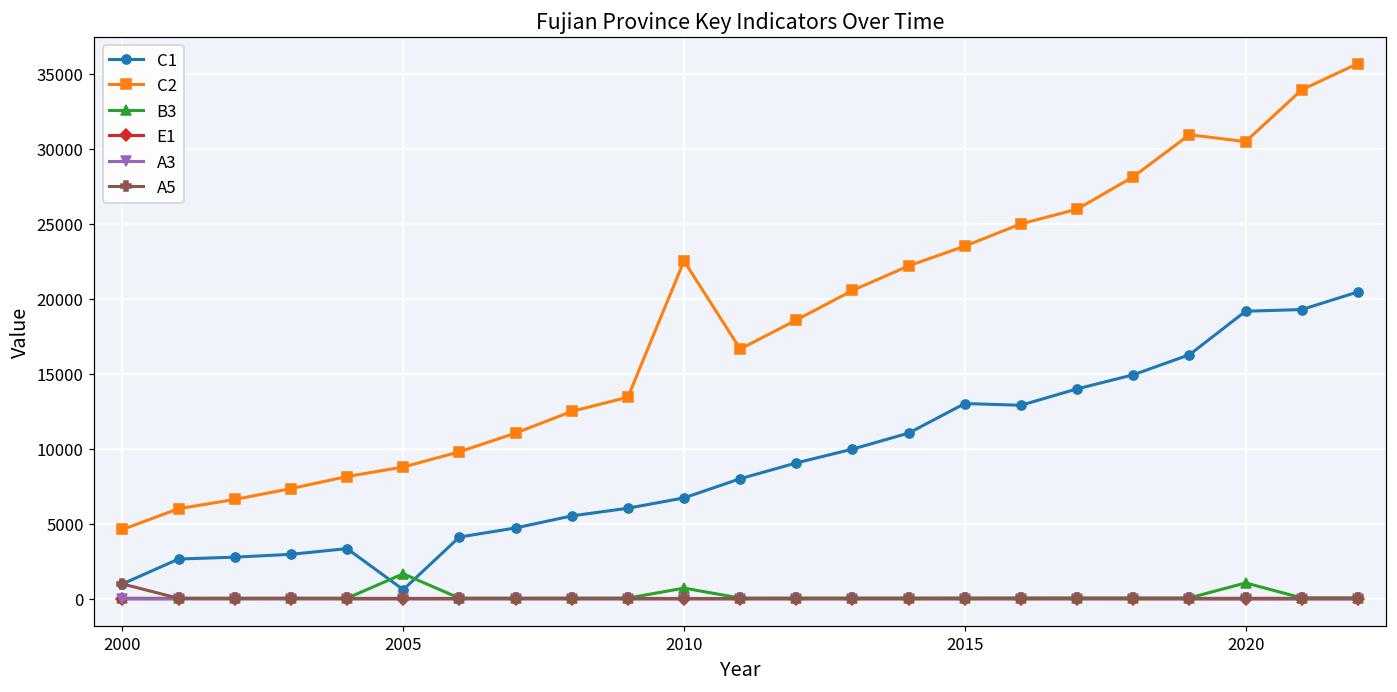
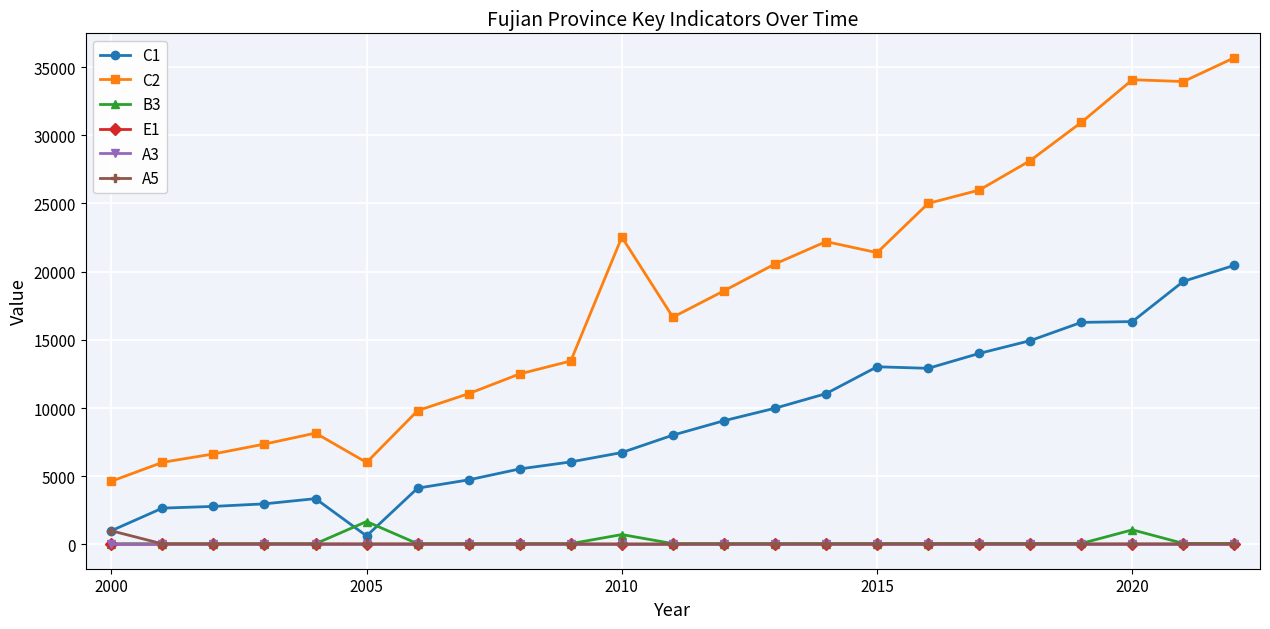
  {
    "C1": {
      "2005": 600,
      "2010": 6700,
      "2015": 13000,
-     "2020": 19200
+     "2020": 16300
    },
    "C2": {
      "2000": 4600,
-     "2005": 8800,
+     "2005": 6000,
      "2010": 22500,
-     "2015": 23500,
-     "2020": 30500
+     "2015": 21400,
+     "2020": 34100
    },
    "B3": {
      "2005": 1700,
      "2010": 700,
      "2020": 1100
    }
  }
